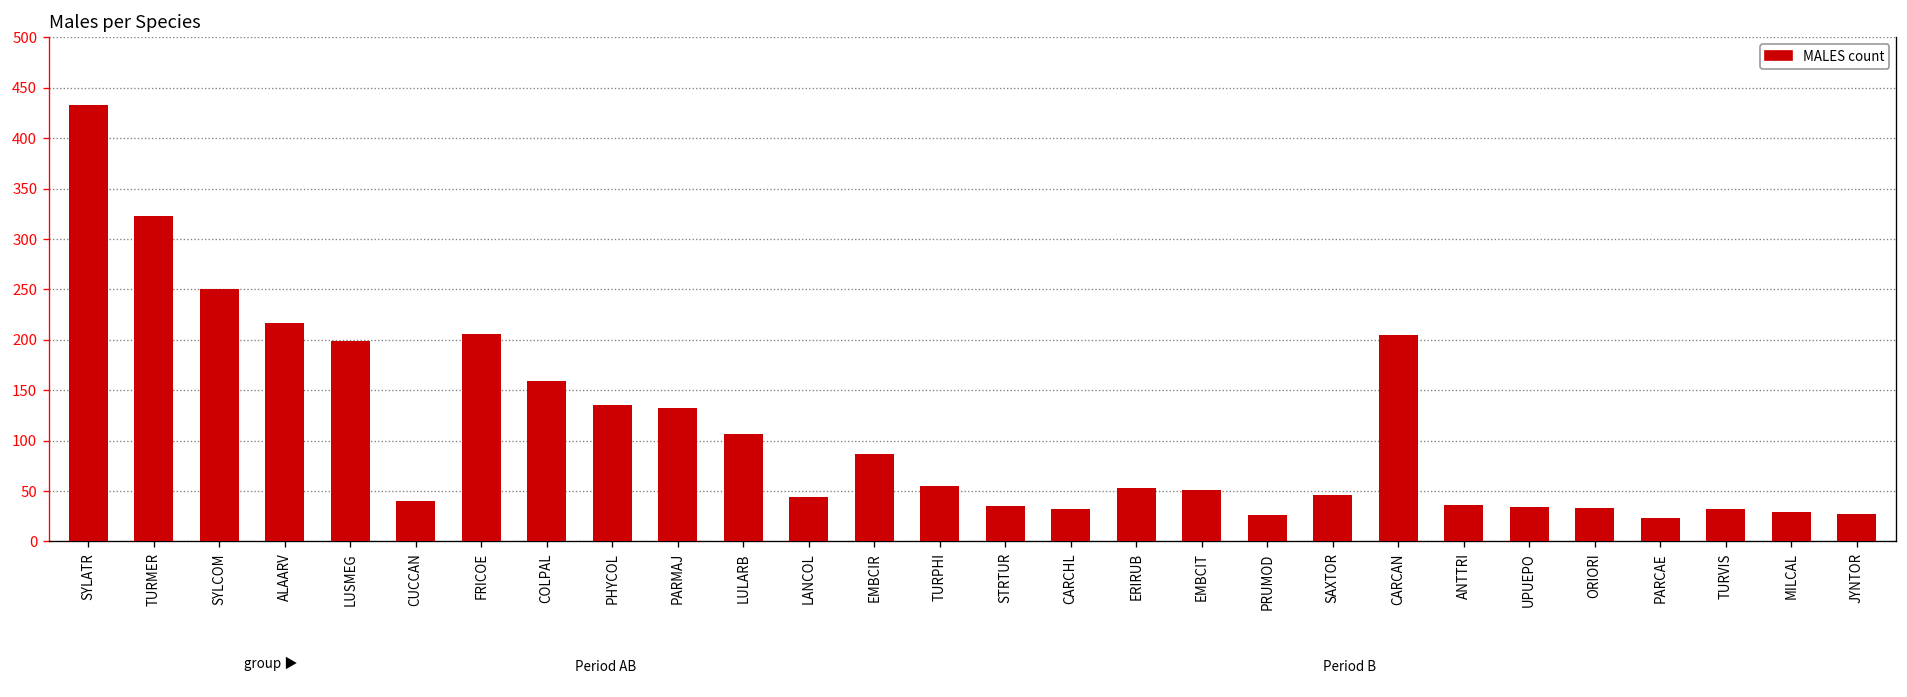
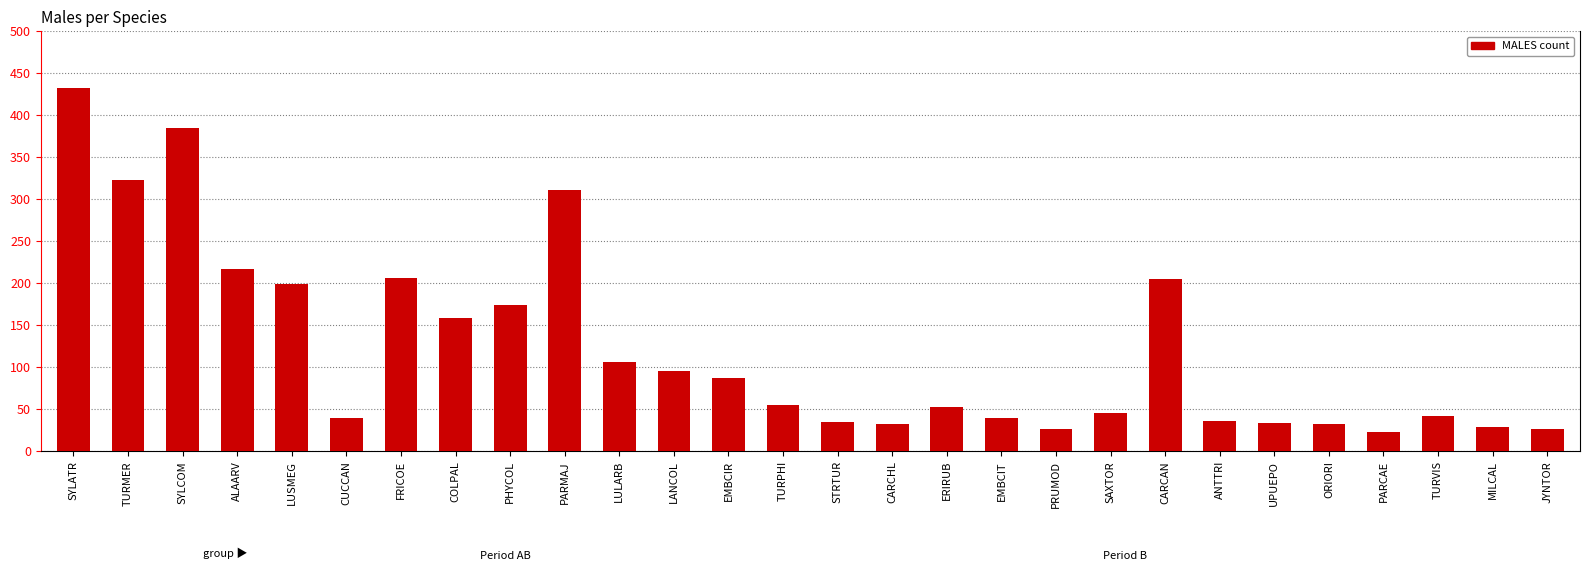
  {
    "SYLATR": 430,
    "TURMER": 320,
-   "SYLCOM": 250,
+   "SYLCOM": 390,
    "ALAARV": 220,
    "LUSMEG": 200,
    "CUCCAN": 40,
    "FRICOE": 210,
    "COLPAL": 160,
-   "PHYCOL": 140,
-   "PARMAJ": 130,
+   "PHYCOL": 170,
+   "PARMAJ": 310,
    "LULARB": 110,
-   "LANCOL": 40,
+   "LANCOL": 100,
    "EMBCIR": 90,
    "TURPHI": 60,
    "STRTUR": 40,
    "CARCHL": 30,
    "ERIRUB": 50,
-   "EMBCIT": 50,
+   "EMBCIT": 40,
    "PRUMOD": 30,
    "SAXTOR": 50,
    "CARCAN": 210,
    "ANTTRI": 40,
    "UPUEPO": 30,
    "ORIORI": 30,
    "PARCAE": 20,
-   "TURVIS": 30,
+   "TURVIS": 40,
    "MILCAL": 30,
    "JYNTOR": 30
  }
